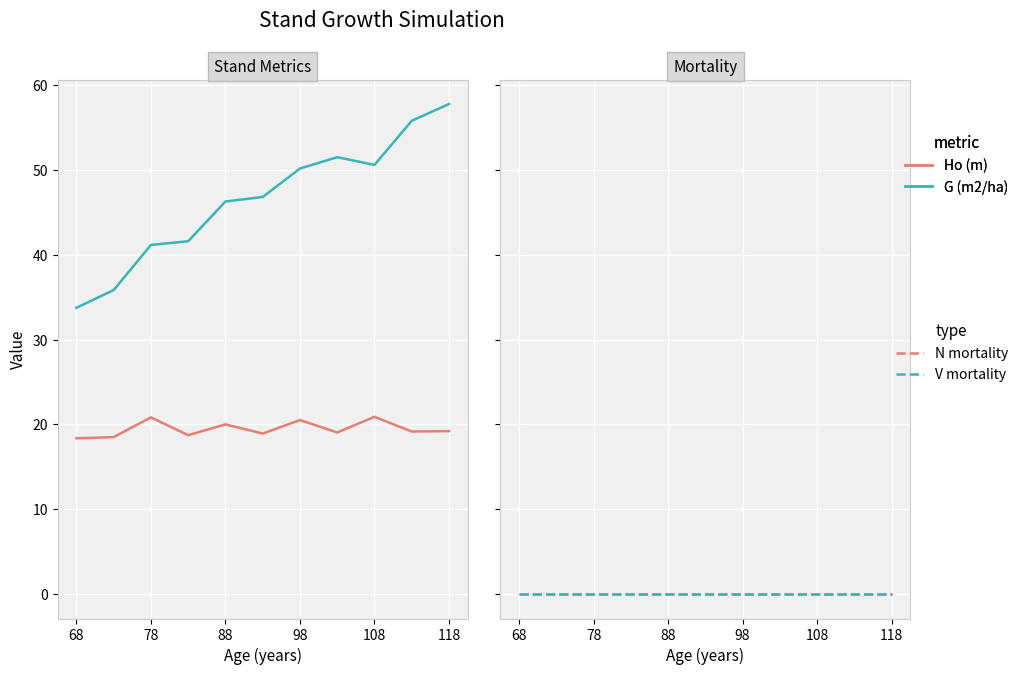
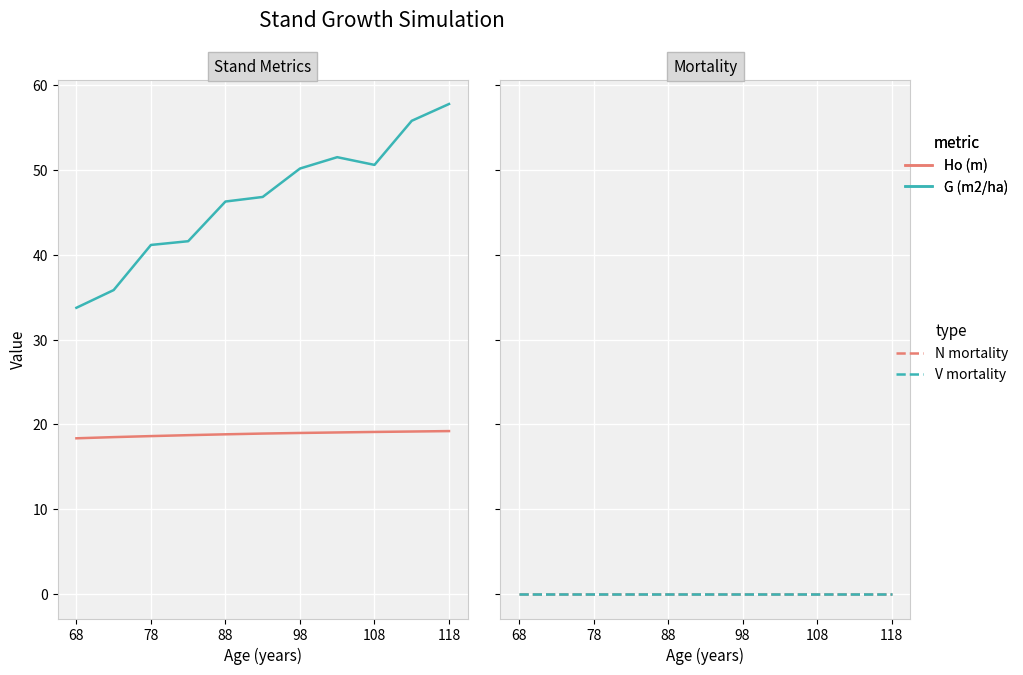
  {
    "Stand Metrics": {
      "Ho (m)": {
        "68": 18,
-       "78": 21,
-       "88": 20,
-       "98": 21,
-       "108": 21,
+       "78": 19,
+       "88": 19,
+       "98": 19,
+       "108": 19,
        "118": 19
      },
      "G (m2/ha)": {
        "68": 34,
        "78": 41,
        "88": 46,
        "98": 50,
        "108": 51,
        "118": 58
      }
    }
  }
